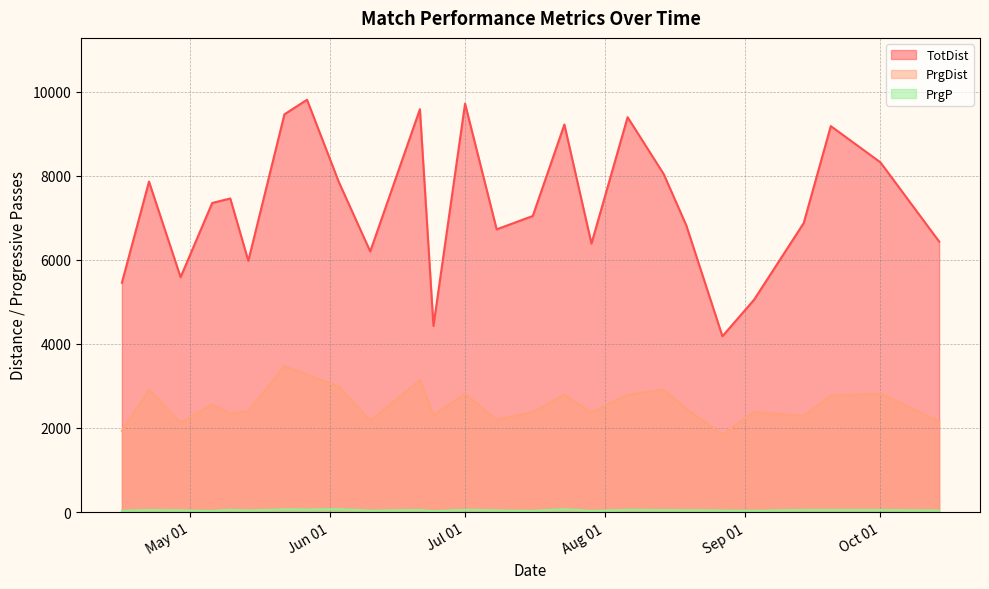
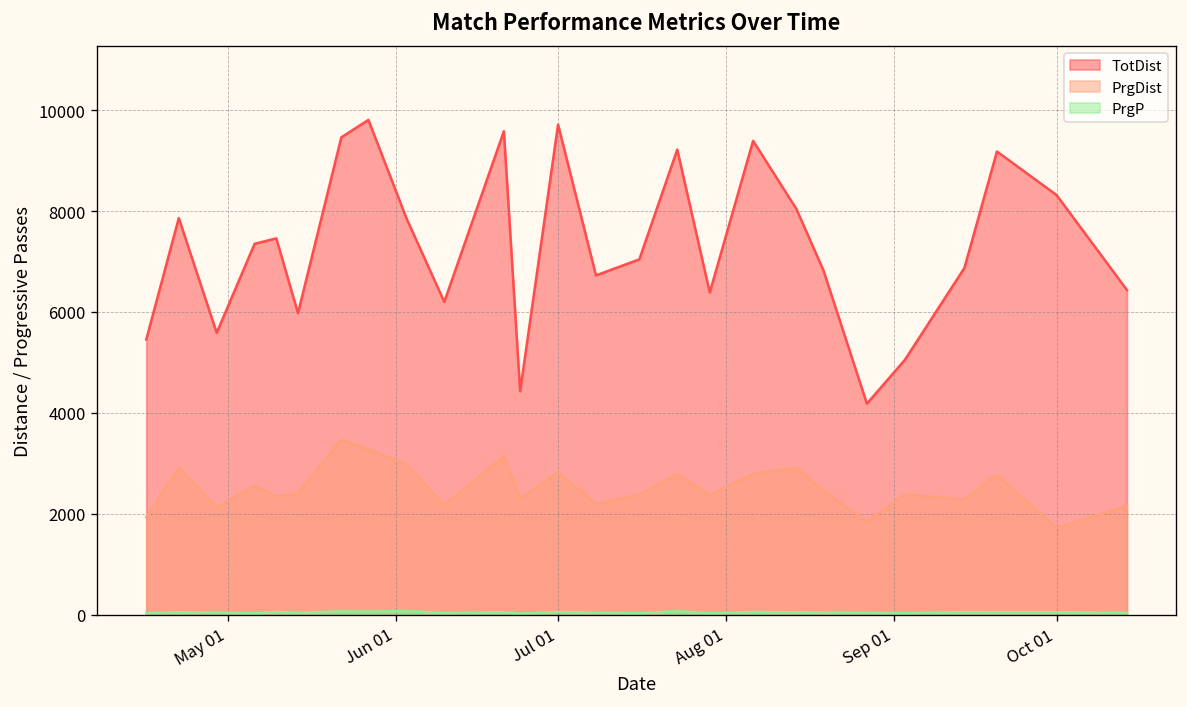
  {
    "TotDist": {
      "Jul 01": 9700,
      "Oct 01": 8300
    },
    "PrgDist": {
      "Jul 01": 2800,
-     "Oct 01": 2800
+     "Oct 01": 1700
    },
    "PrgP": {
      "Jul 01": 100,
      "Oct 01": 100
    }
  }
